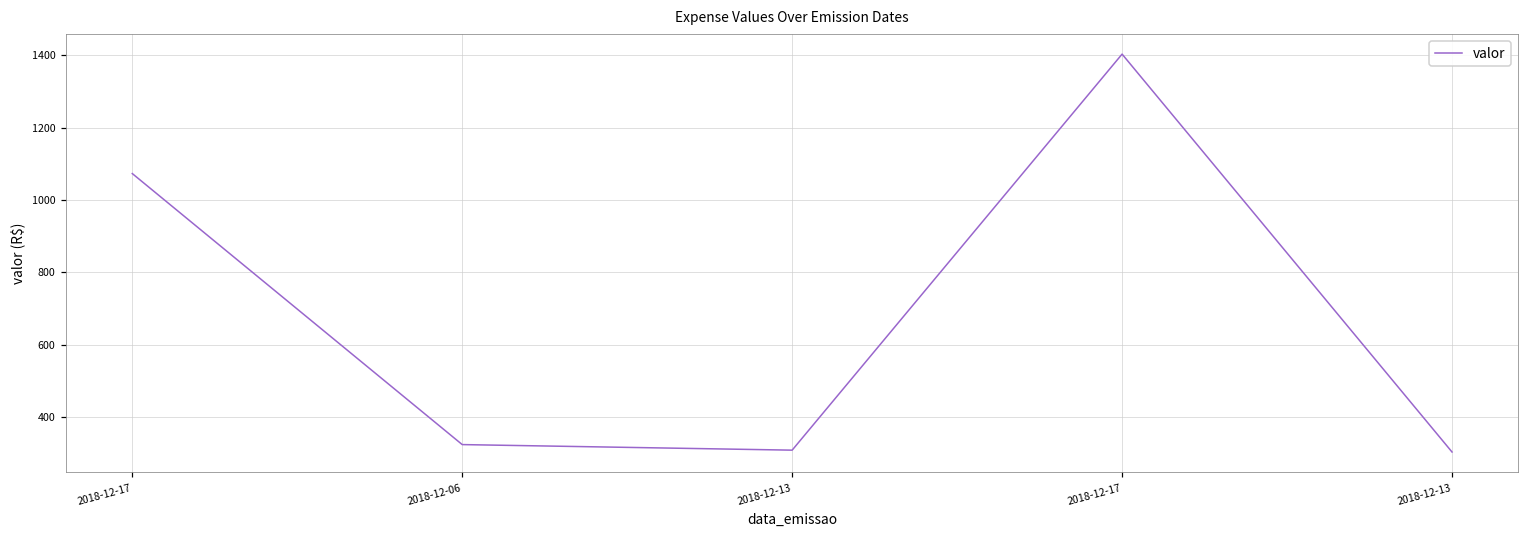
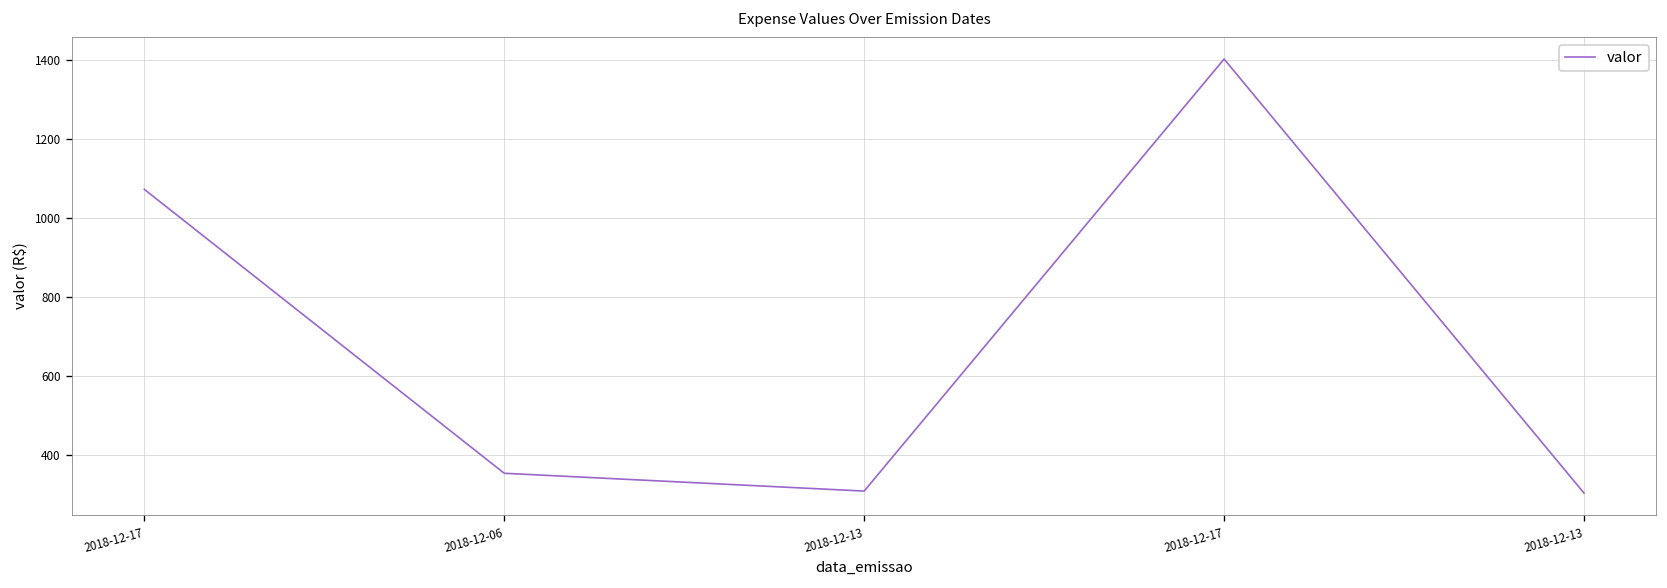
  {
-   "2018-12-06": 320
+   "2018-12-06": 350
  }
